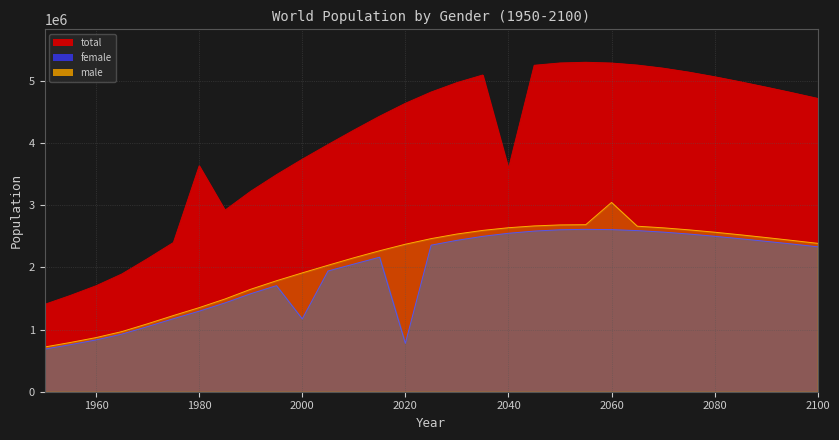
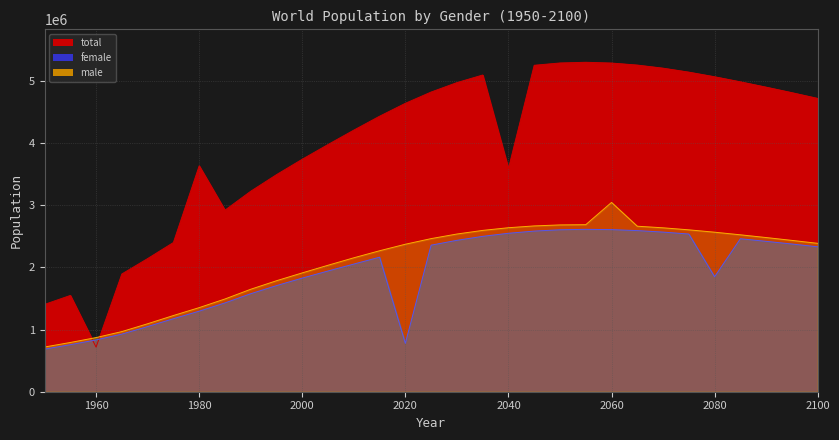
  {
    "total": {
-     "1960": 1700000,
+     "1960": 700000,
      "1980": 3600000,
      "2000": 3700000,
      "2020": 4600000,
      "2040": 3600000,
      "2060": 5300000,
      "2080": 5100000,
      "2100": 4700000
    },
    "female": {
      "1980": 1300000,
-     "2000": 1200000,
+     "2000": 1800000,
      "2020": 800000,
      "2040": 2500000,
      "2060": 2600000,
-     "2080": 2500000,
+     "2080": 1800000,
      "2100": 2300000
    },
    "male": {
      "1980": 1400000,
      "2000": 1900000,
      "2020": 2400000,
      "2040": 2600000,
      "2060": 3000000,
      "2080": 2600000,
      "2100": 2400000
    }
  }
